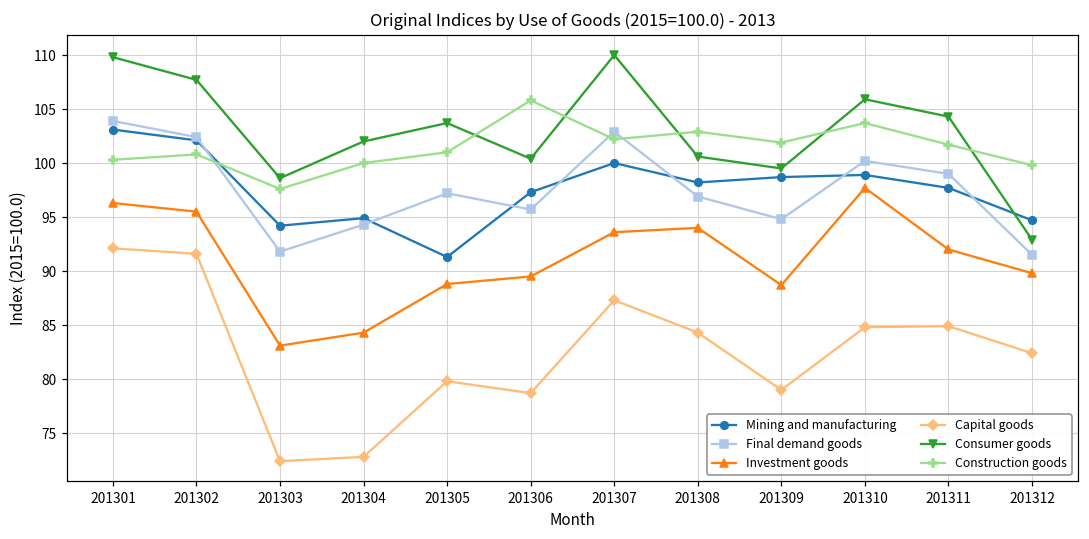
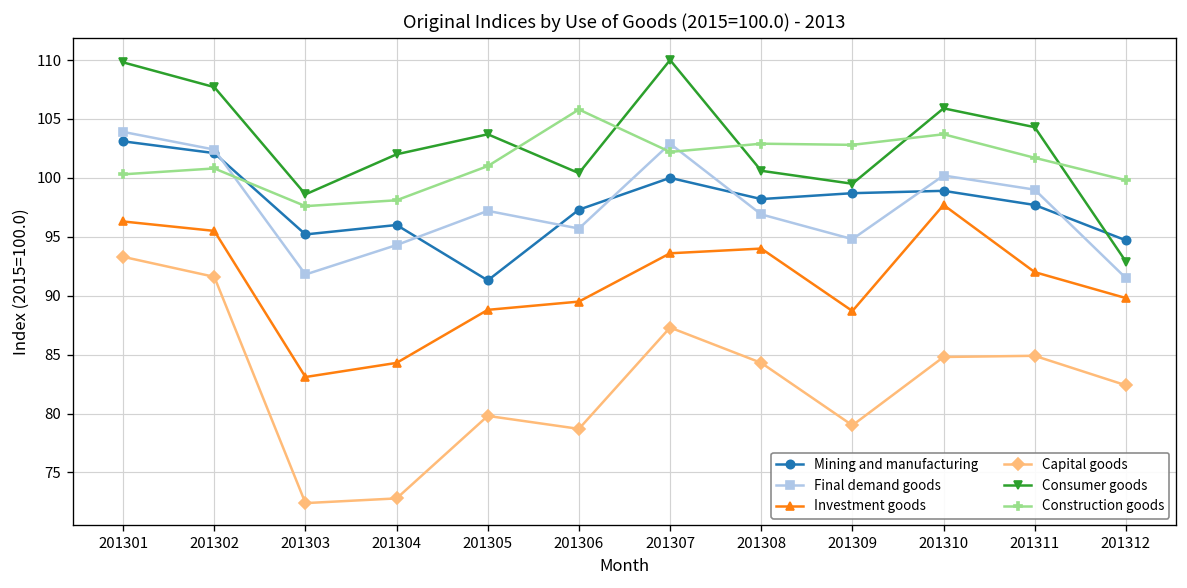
  {
    "Mining and manufacturing": {
      "201301": 103,
      "201302": 102,
-     "201303": 94,
-     "201304": 95,
+     "201303": 95,
+     "201304": 96,
      "201305": 91,
      "201306": 97,
      "201307": 100,
      "201308": 98,
      "201309": 99,
      "201310": 99,
      "201311": 98,
      "201312": 95
    },
    "Final demand goods": {
      "201301": 104,
      "201302": 102,
      "201303": 92,
      "201304": 94,
      "201305": 97,
      "201306": 96,
      "201307": 103,
      "201308": 97,
      "201309": 95,
      "201310": 100,
      "201311": 99,
      "201312": 92
    },
    "Investment goods": {
      "201301": 96,
      "201302": 96,
      "201303": 83,
      "201304": 84,
      "201305": 89,
      "201306": 90,
      "201307": 94,
      "201308": 94,
      "201309": 89,
      "201310": 98,
      "201311": 92,
      "201312": 90
    },
    "Capital goods": {
-     "201301": 92,
+     "201301": 93,
      "201302": 92,
      "201303": 72,
      "201304": 73,
      "201305": 80,
      "201306": 79,
      "201307": 87,
      "201308": 84,
      "201309": 79,
      "201310": 85,
      "201311": 85,
      "201312": 82
    },
    "Consumer goods": {
      "201301": 110,
      "201302": 108,
      "201303": 99,
      "201304": 102,
      "201305": 104,
      "201306": 100,
      "201307": 110,
      "201308": 101,
      "201309": 100,
      "201310": 106,
      "201311": 104,
      "201312": 93
    },
    "Construction goods": {
      "201301": 100,
      "201302": 101,
      "201303": 98,
-     "201304": 100,
+     "201304": 98,
      "201305": 101,
      "201306": 106,
      "201307": 102,
      "201308": 103,
-     "201309": 102,
+     "201309": 103,
      "201310": 104,
      "201311": 102,
      "201312": 100
    }
  }
